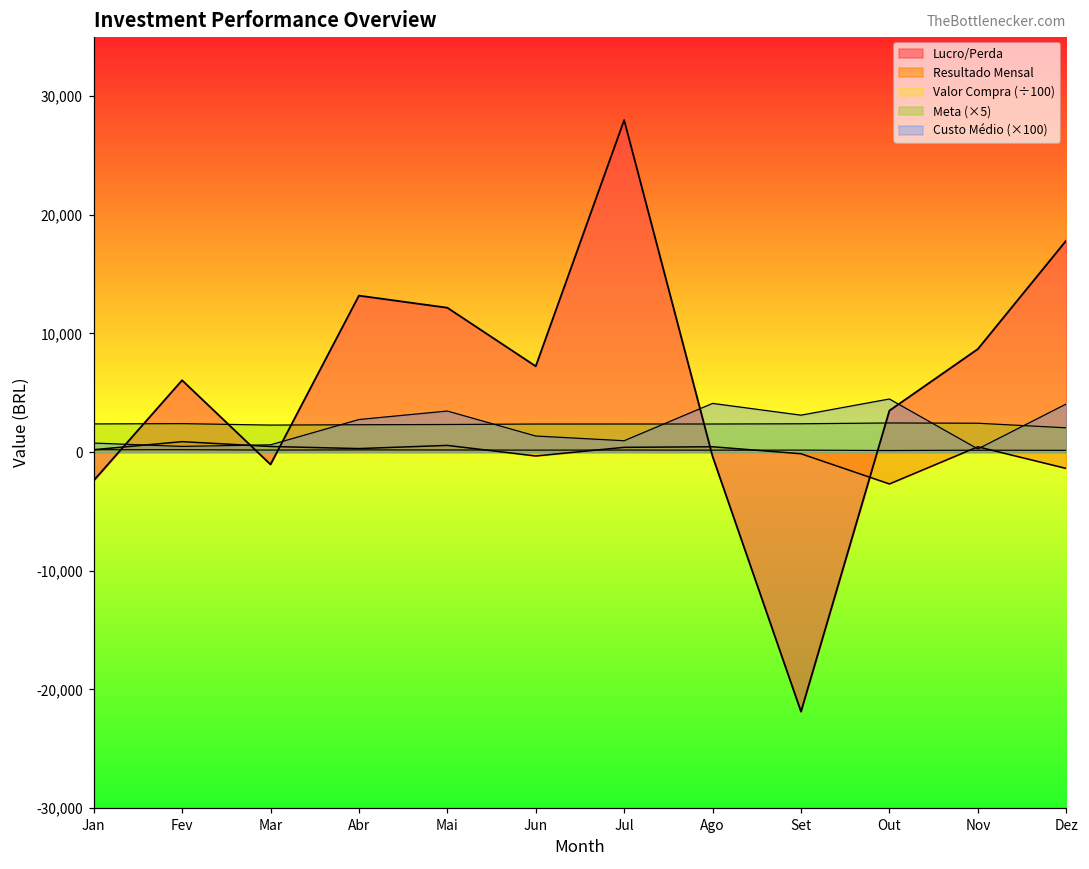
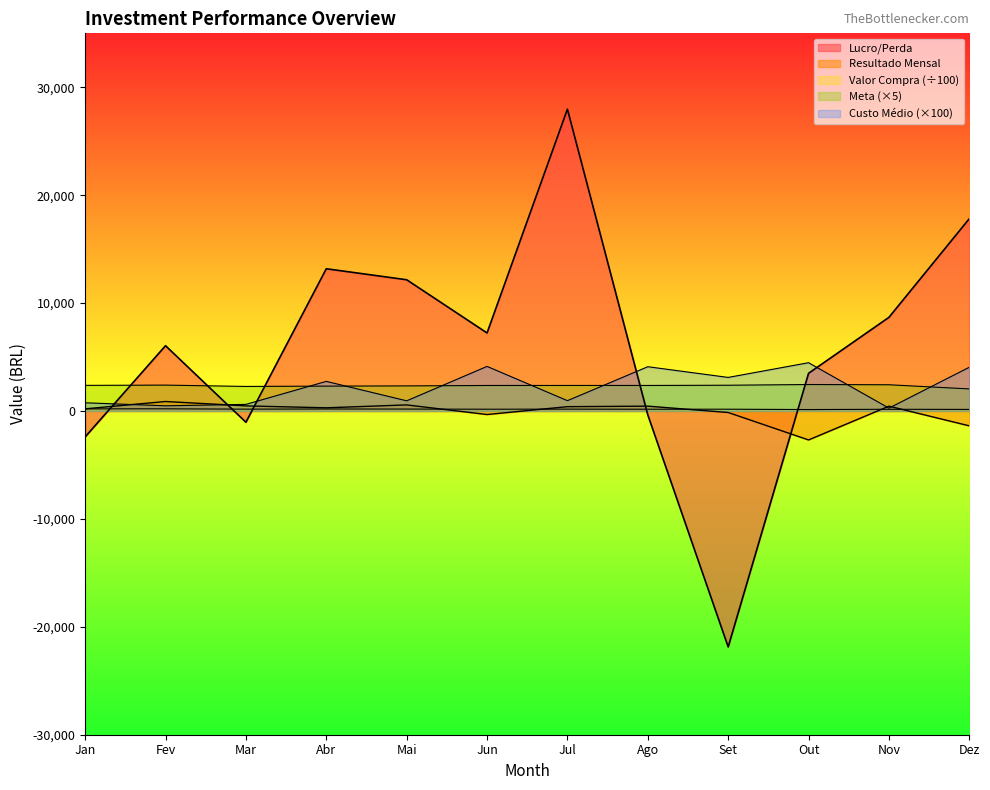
  {
    "Valor Compra (÷100)": {
      "Fev": "200",
      "Mai": "200"
    },
    "Meta (×5)": {
      "Jan": "2,400",
      "Fev": "2,400",
      "Mar": "2,300",
      "Abr": "2,300",
      "Mai": "2,300",
      "Jun": "2,400",
      "Jul": "2,400",
      "Ago": "2,400",
      "Set": "2,400",
      "Out": "2,500",
      "Nov": "2,400",
      "Dez": "2,000"
    },
    "Custo Médio (×100)": {
      "Jan": "800",
      "Fev": "500",
      "Abr": "2,700",
-     "Mai": "3,500",
-     "Jun": "1,400",
+     "Mai": "900",
+     "Jun": "4,100",
      "Jul": "1,000",
      "Ago": "4,100",
      "Set": "3,100",
      "Out": "4,500",
      "Dez": "4,100"
    }
  }
